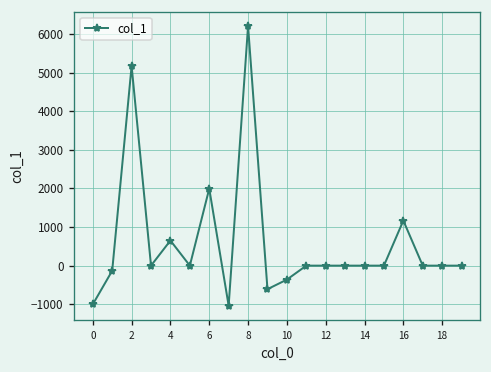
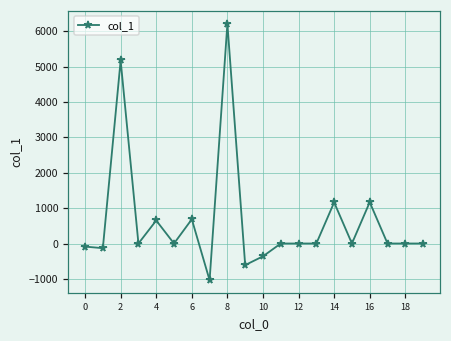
  {
-   "0": -1000,
+   "0": -100,
    "2": 5200,
    "4": 700,
-   "6": 2000,
+   "6": 700,
    "8": 6200,
    "10": -400,
    "12": 0,
-   "14": 0,
+   "14": 1200,
    "16": 1200,
    "18": 0
  }
